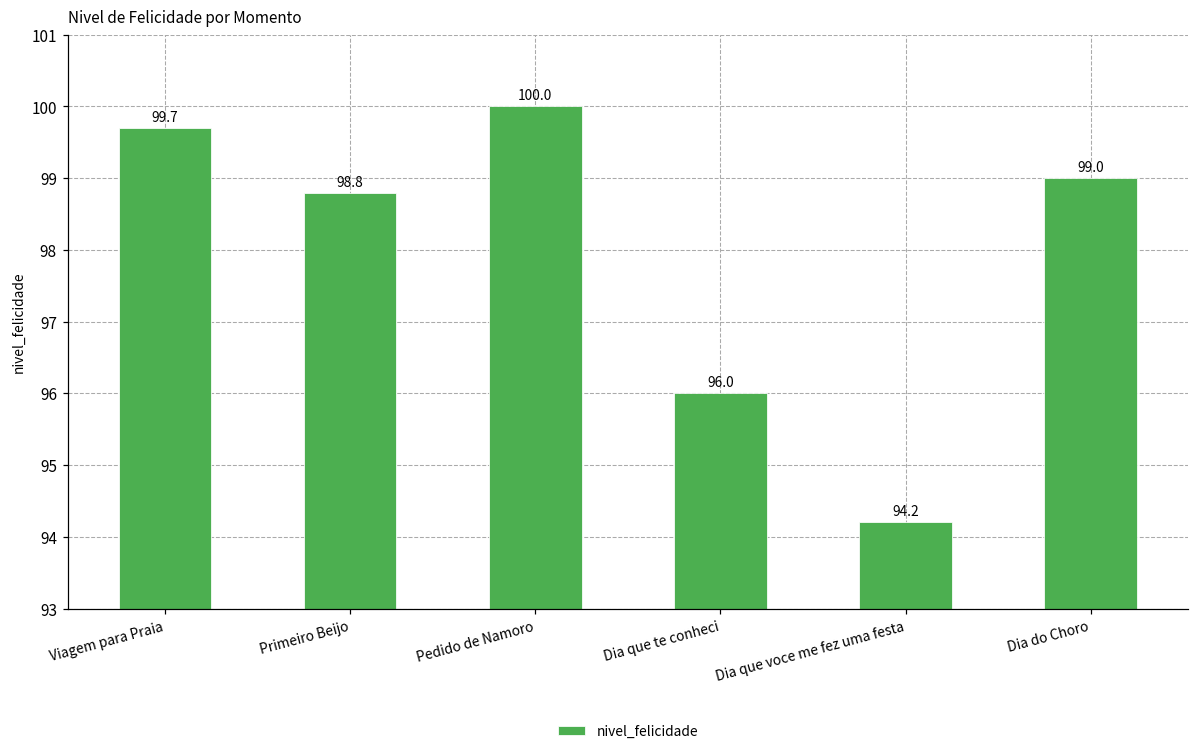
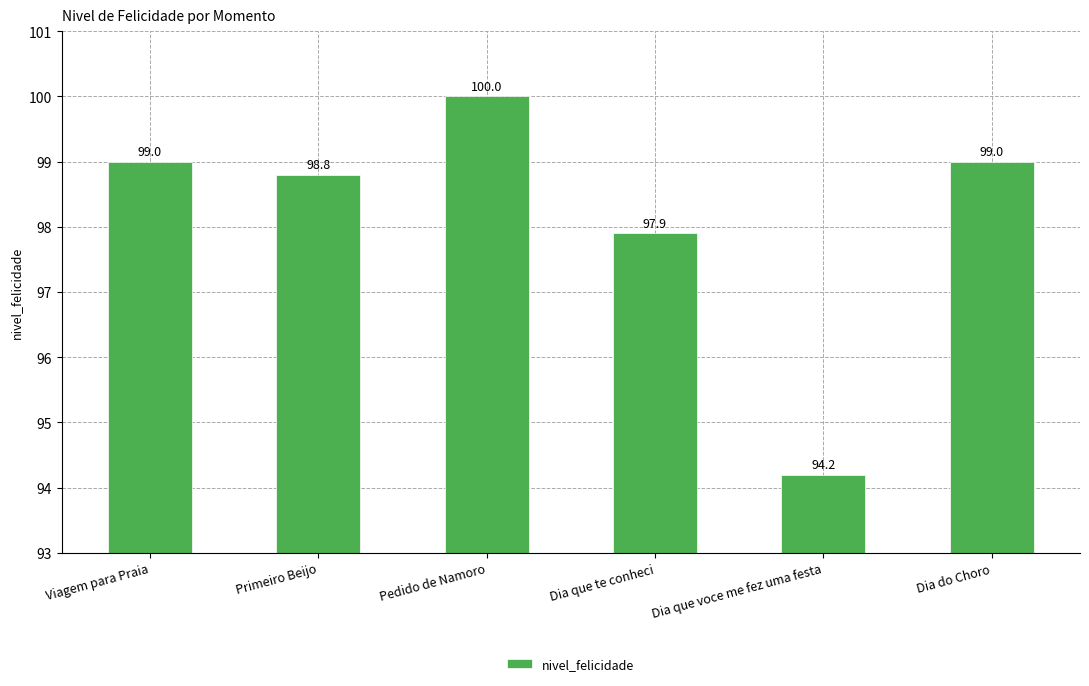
  {
-   "Viagem para Praia": 99.7,
+   "Viagem para Praia": 99.0,
    "Primeiro Beijo": 98.8,
    "Pedido de Namoro": 100.0,
-   "Dia que te conheci": 96.0,
+   "Dia que te conheci": 97.9,
    "Dia que voce me fez uma festa": 94.2,
    "Dia do Choro": 99.0
  }
